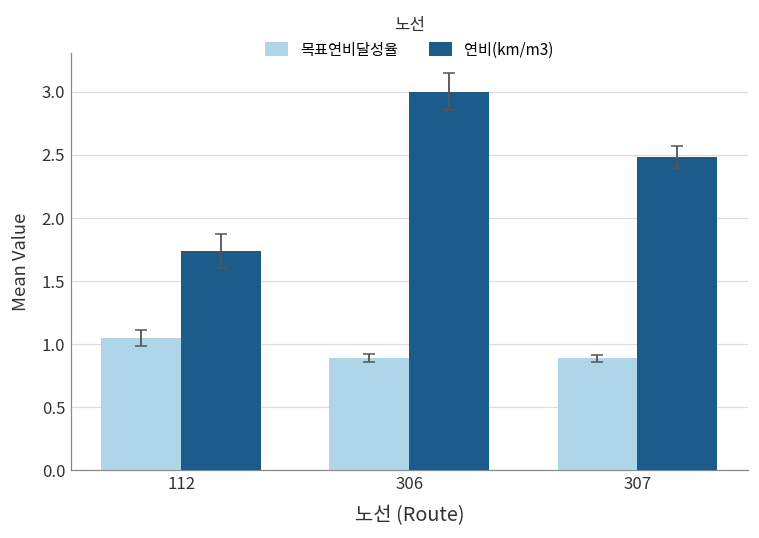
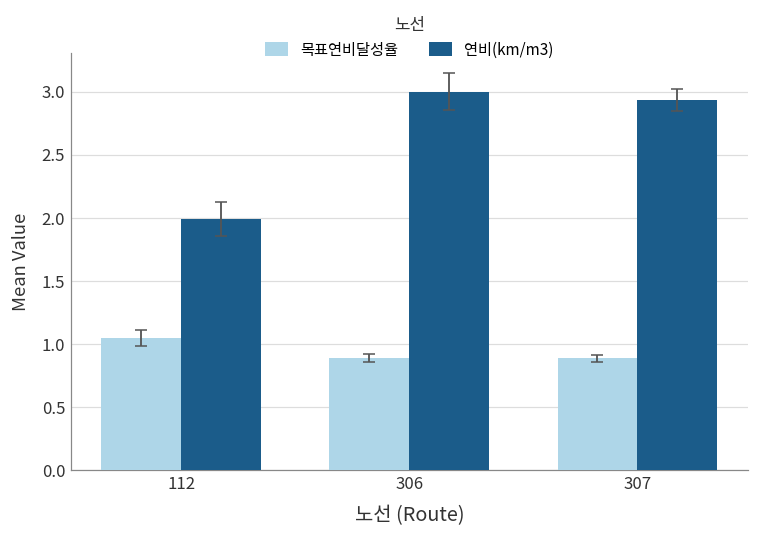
  {
    "목표연비달성율": {
      "112": 1.05,
      "306": 0.89,
      "307": 0.89
    },
    "연비(km/m3)": {
-     "112": 1.74,
+     "112": 1.99,
      "306": 3.00,
-     "307": 2.49
+     "307": 2.93
    }
  }
